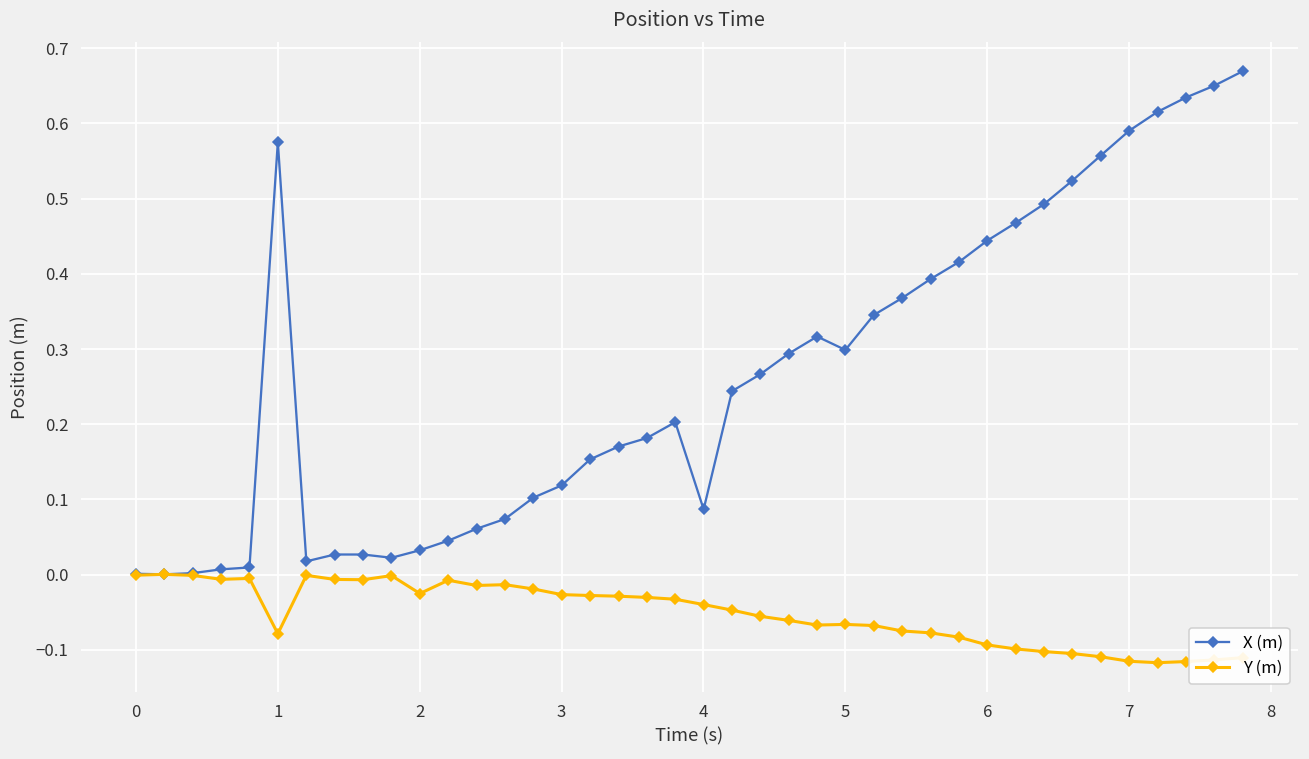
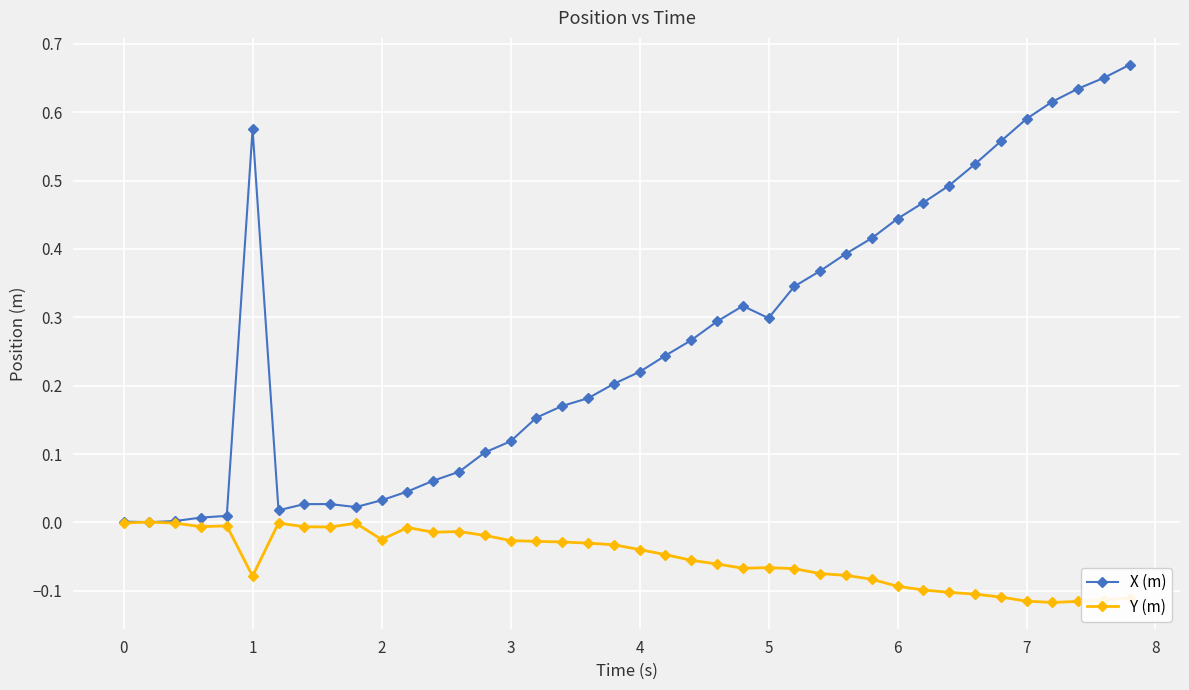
  {
    "X (m)": {
      "1": 0.58,
      "2": 0.03,
      "3": 0.12,
-     "4": 0.09,
+     "4": 0.22,
      "5": 0.30,
      "6": 0.44,
      "7": 0.59
    },
    "Y (m)": {
      "1": -0.08,
      "2": -0.03,
      "3": -0.03,
      "4": -0.04,
      "5": -0.07,
      "6": -0.09,
      "7": -0.12
    }
  }
